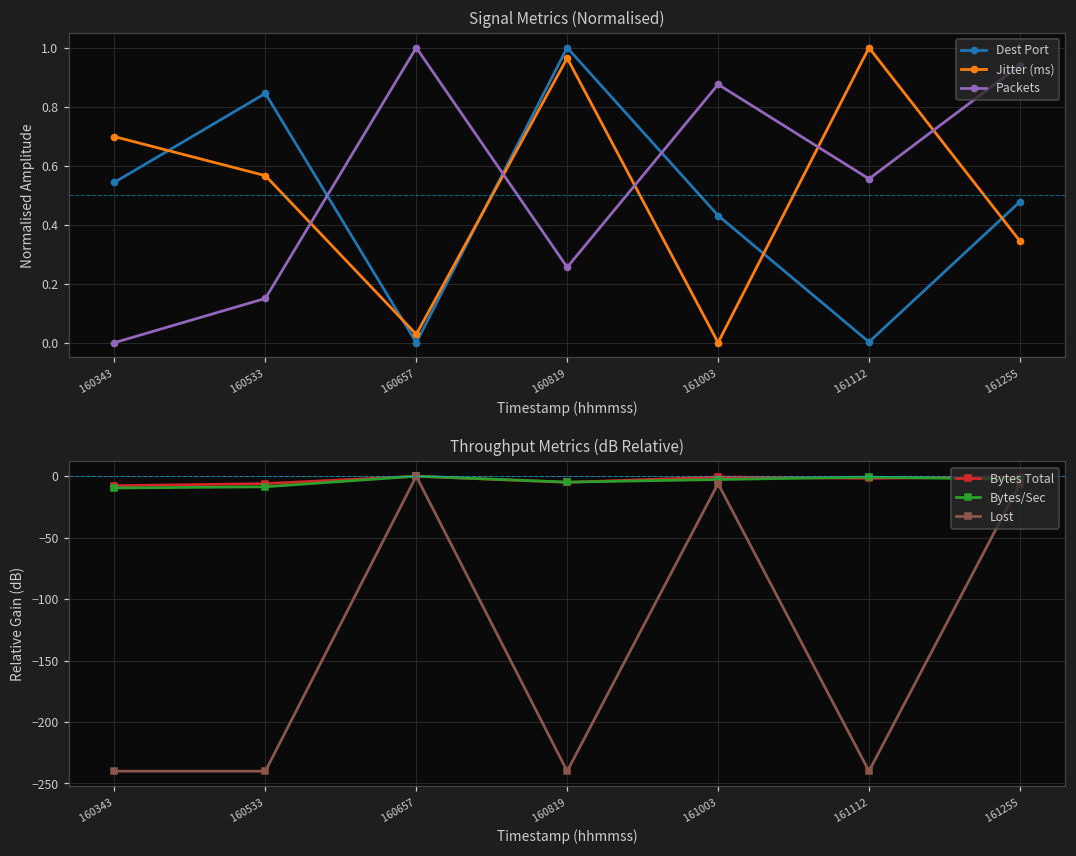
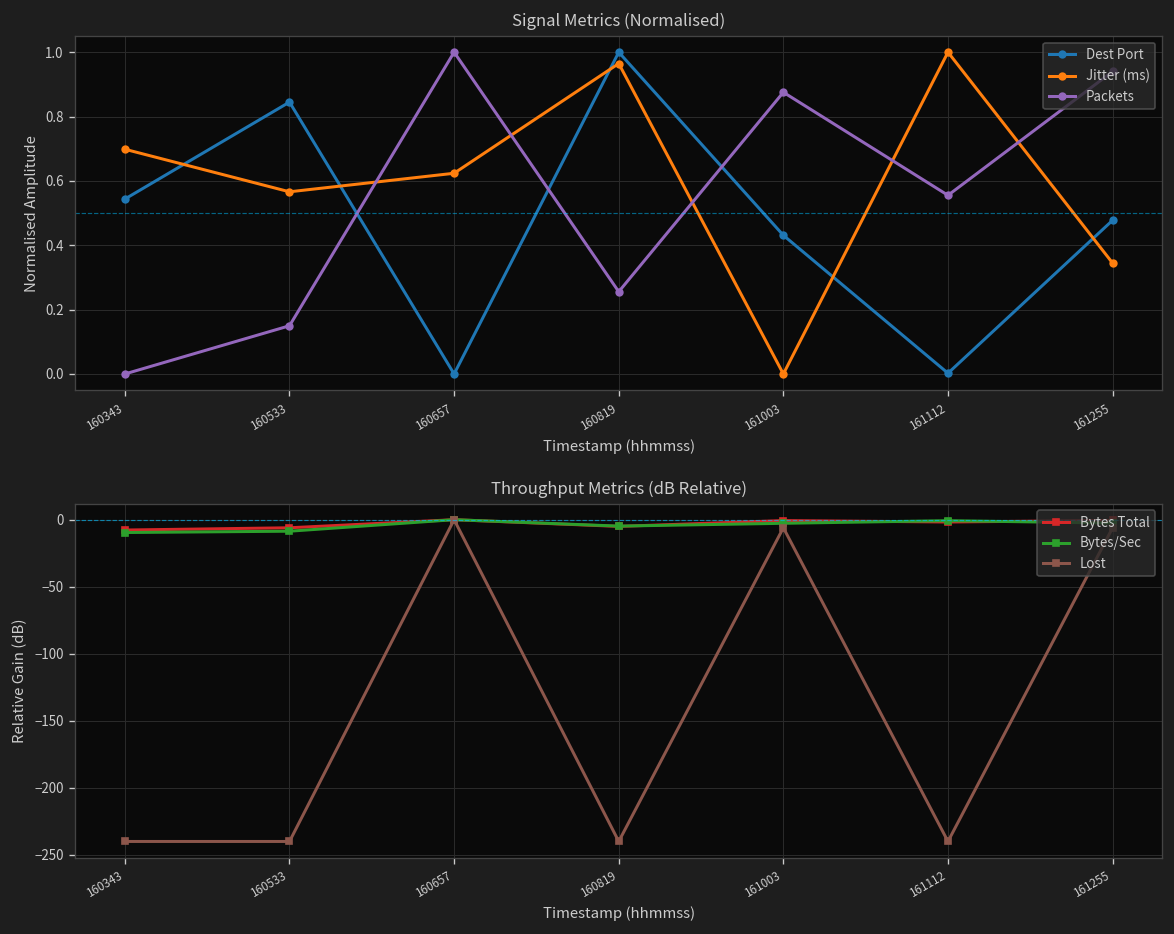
  {
    "Signal Metrics (Normalised)": {
      "Dest Port": {
        "160343": 0.54,
        "160533": 0.84,
        "160657": 0.00,
        "160819": 1.00,
        "161003": 0.43,
        "161112": 0.00,
        "161255": 0.48
      },
      "Jitter (ms)": {
        "160343": 0.70,
        "160533": 0.57,
-       "160657": 0.03,
+       "160657": 0.62,
        "160819": 0.96,
        "161003": 0.00,
        "161112": 1.00,
        "161255": 0.34
      },
      "Packets": {
        "160343": 0.00,
        "160533": 0.15,
        "160657": 1.00,
        "160819": 0.26,
        "161003": 0.88,
        "161112": 0.56
      }
    },
    "Throughput Metrics (dB Relative)": {
      "Bytes Total": {
        "160533": -6
      },
      "Bytes/Sec": {
        "160533": -9
      },
      "Lost": {
        "160343": -240,
        "160533": -240,
        "160819": -240,
        "161003": -6,
        "161112": -240
      }
    }
  }
